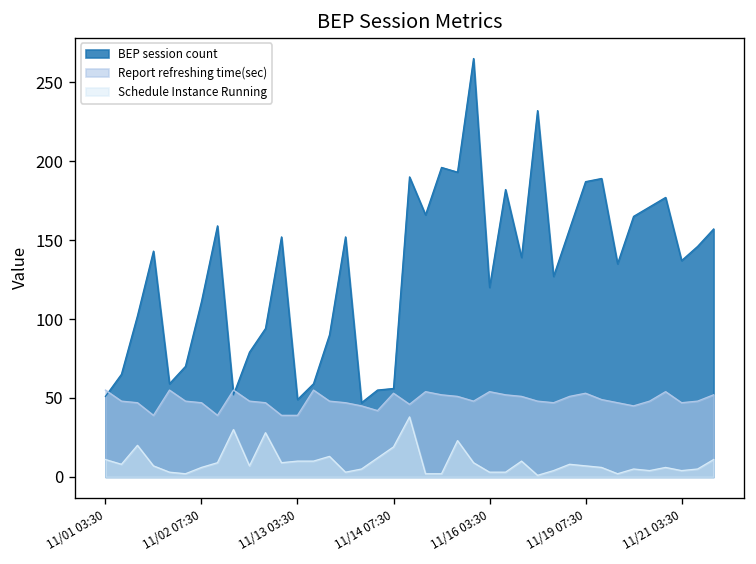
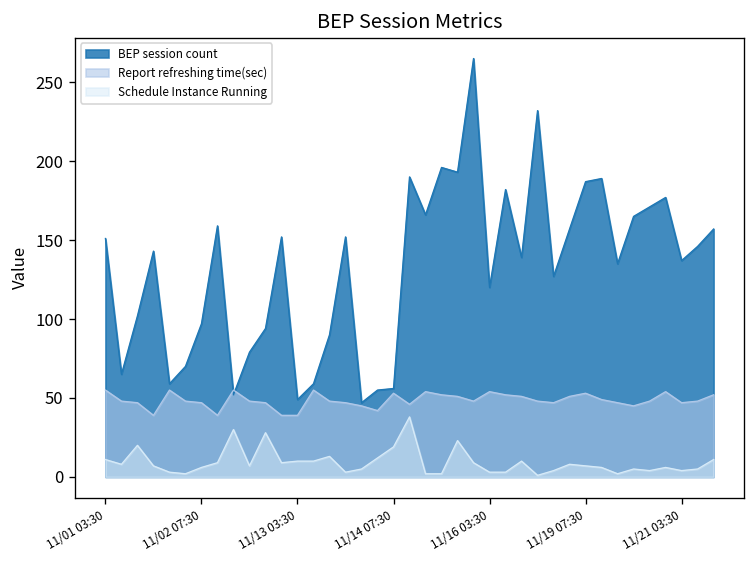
  {
    "BEP session count": {
-     "11/01 03:30": 51,
-     "11/02 07:30": 111,
+     "11/01 03:30": 151,
+     "11/02 07:30": 97,
      "11/13 03:30": 49,
      "11/14 07:30": 56,
      "11/16 03:30": 120,
      "11/19 07:30": 187,
      "11/21 03:30": 137
    }
  }
